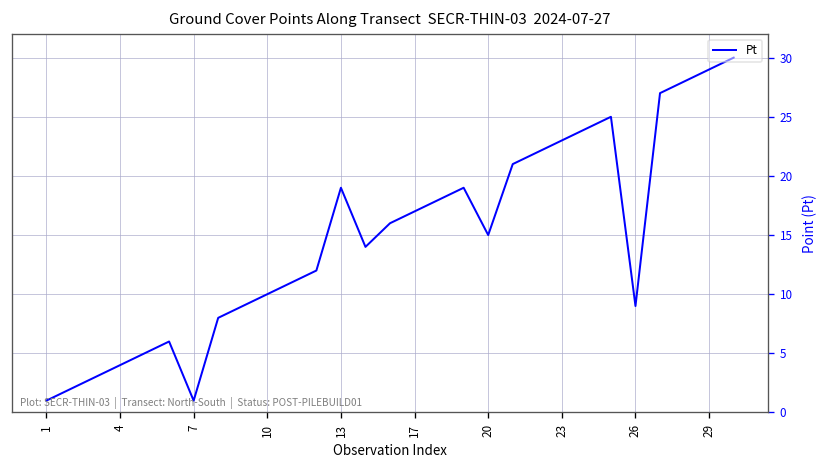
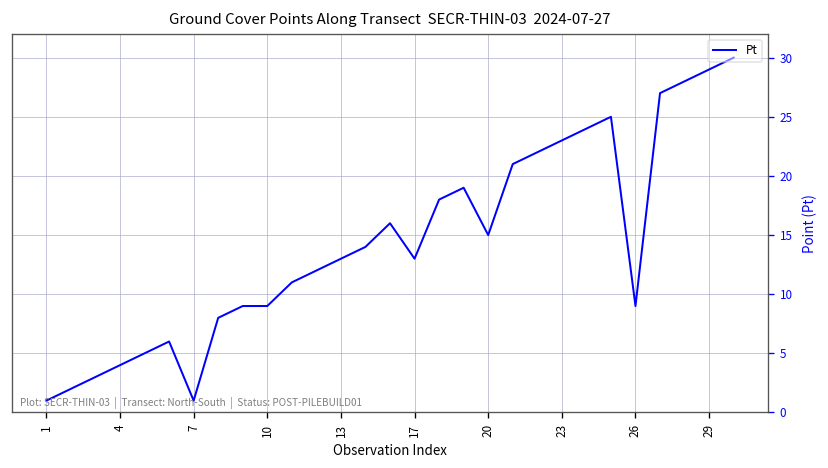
  {
    "1": 1,
    "4": 4,
    "7": 1,
-   "10": 10,
-   "13": 19,
-   "17": 17,
+   "10": 9,
+   "13": 13,
+   "17": 13,
    "20": 15,
    "23": 23,
    "26": 9,
    "29": 29
  }
